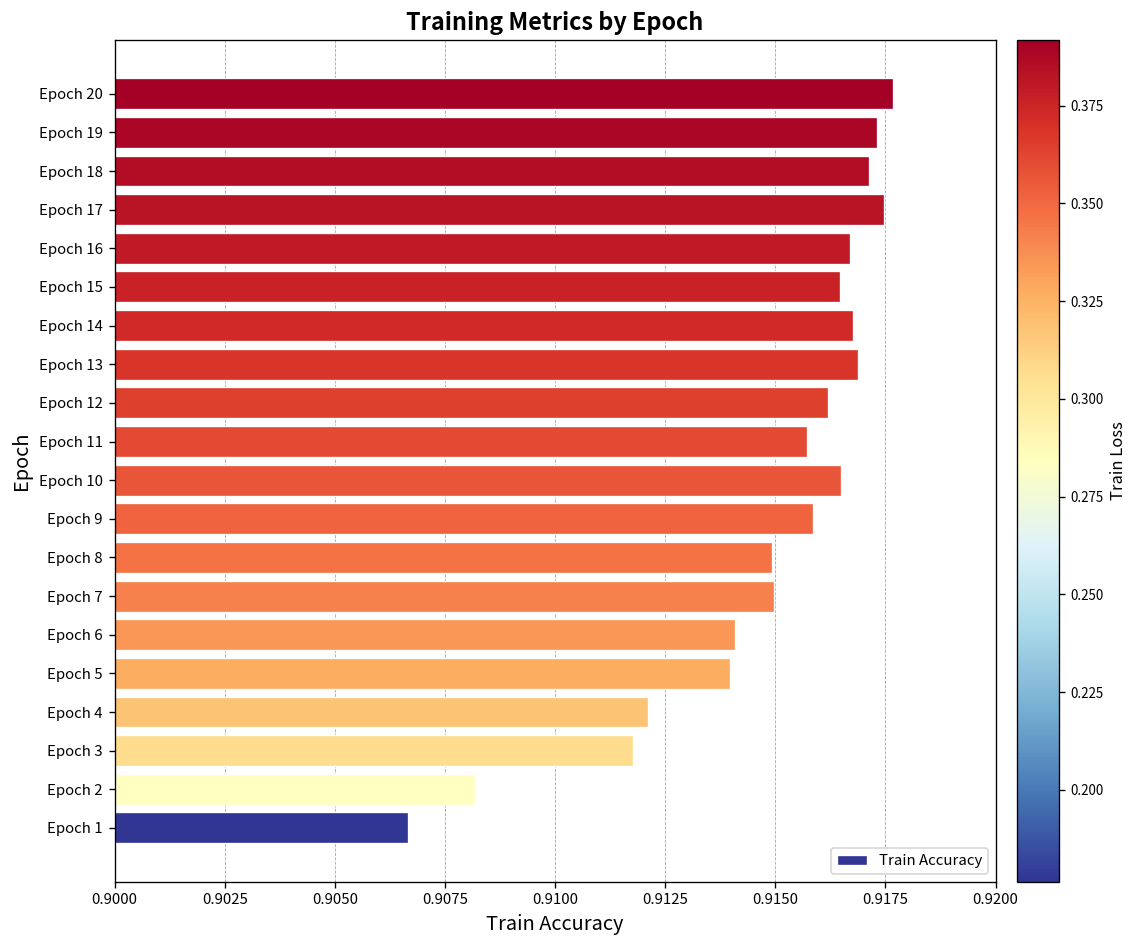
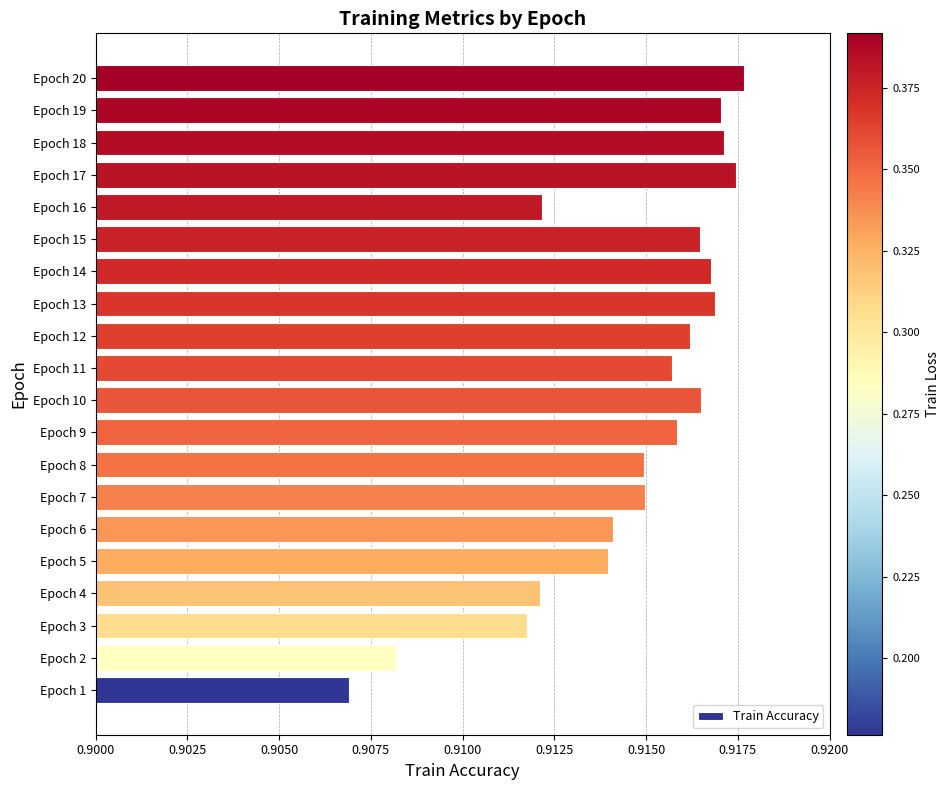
  {
    "Epoch 20": 0.9177,
-   "Epoch 19": 0.9173,
+   "Epoch 19": 0.9170,
    "Epoch 18": 0.9171,
    "Epoch 17": 0.9175,
-   "Epoch 16": 0.9167,
+   "Epoch 16": 0.9122,
    "Epoch 15": 0.9165,
    "Epoch 14": 0.9168,
    "Epoch 13": 0.9169,
    "Epoch 12": 0.9162,
    "Epoch 11": 0.9157,
    "Epoch 10": 0.9165,
    "Epoch 9": 0.9158,
    "Epoch 8": 0.9149,
    "Epoch 7": 0.9150,
    "Epoch 6": 0.9141,
    "Epoch 5": 0.9140,
    "Epoch 4": 0.9121,
    "Epoch 3": 0.9118,
    "Epoch 2": 0.9082,
-   "Epoch 1": 0.9067
+   "Epoch 1": 0.9069
  }
